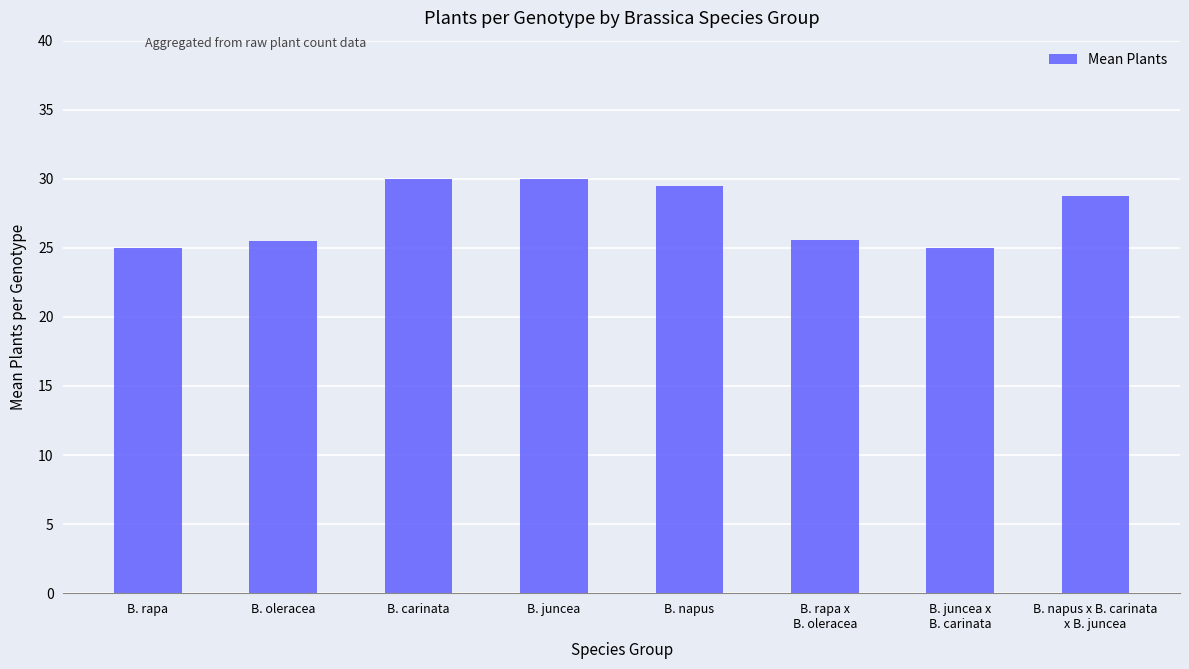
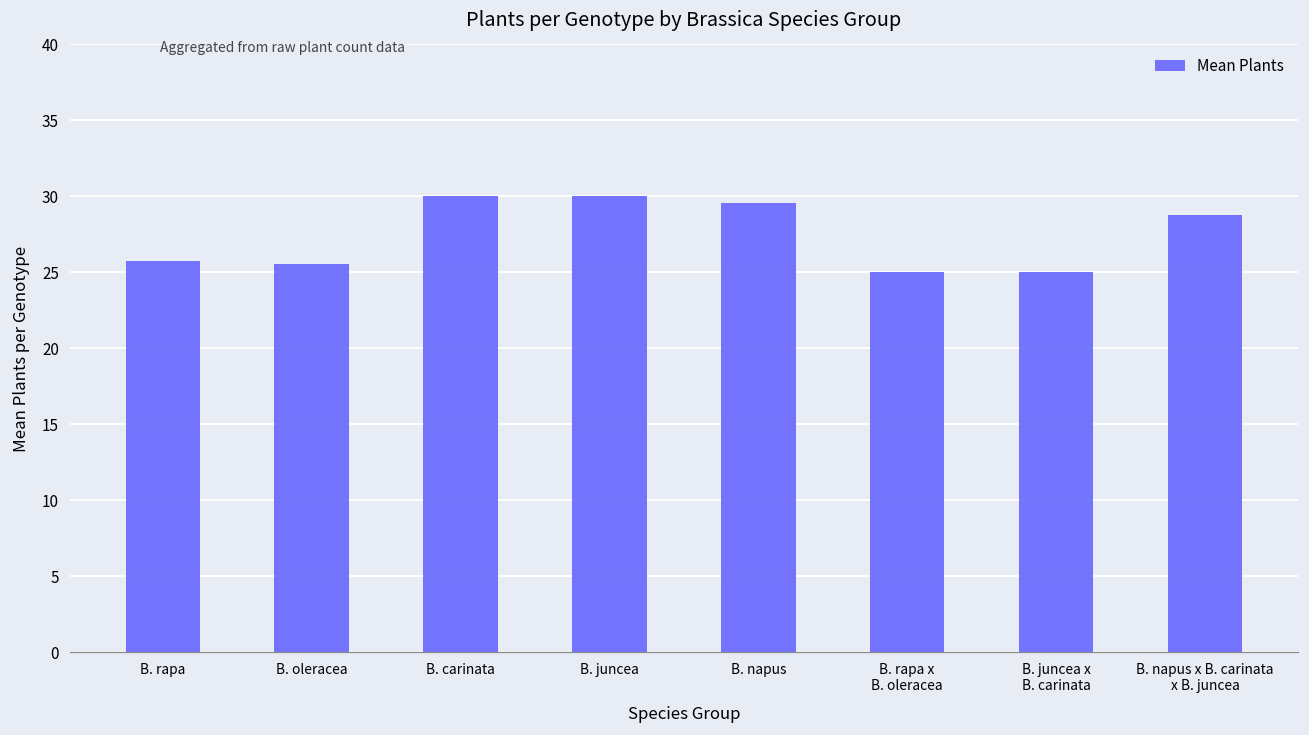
  {
-   "B. rapa": 25.0,
+   "B. rapa": 25.7,
    "B. oleracea": 25.5,
    "B. carinata": 30.0,
    "B. juncea": 30.0,
    "B. napus": 29.5,
-   "B. rapa x B. oleracea": 25.6,
+   "B. rapa x B. oleracea": 25.0,
    "B. juncea x B. carinata": 25.0,
    "B. napus x B. carinata x B. juncea": 28.8
  }
